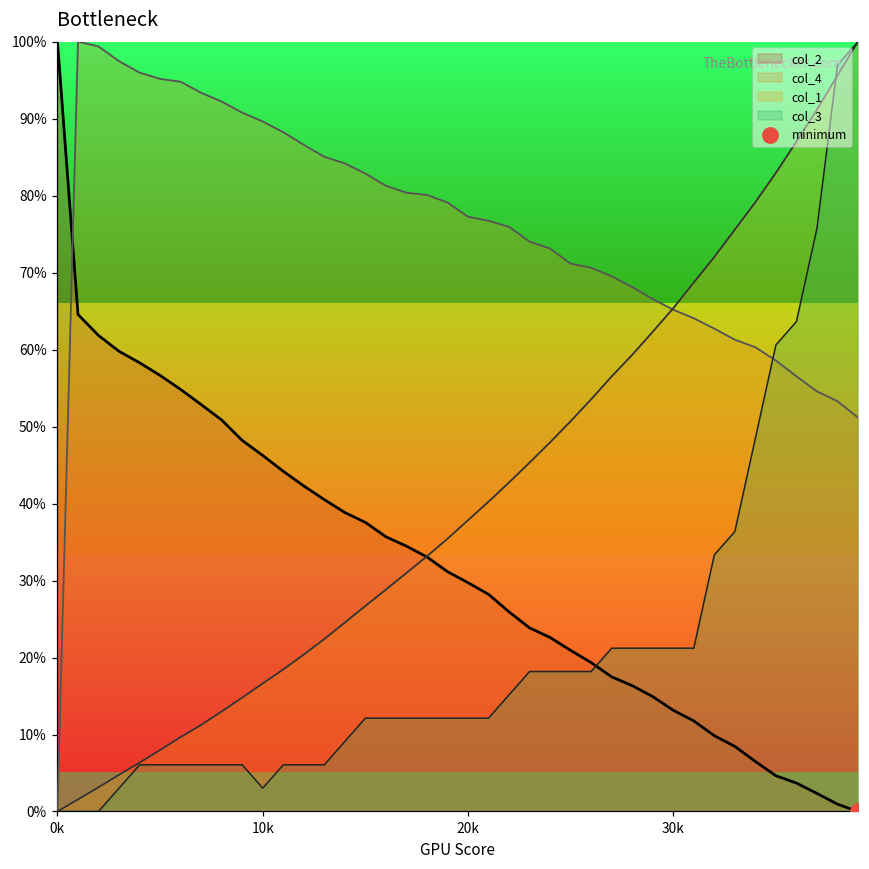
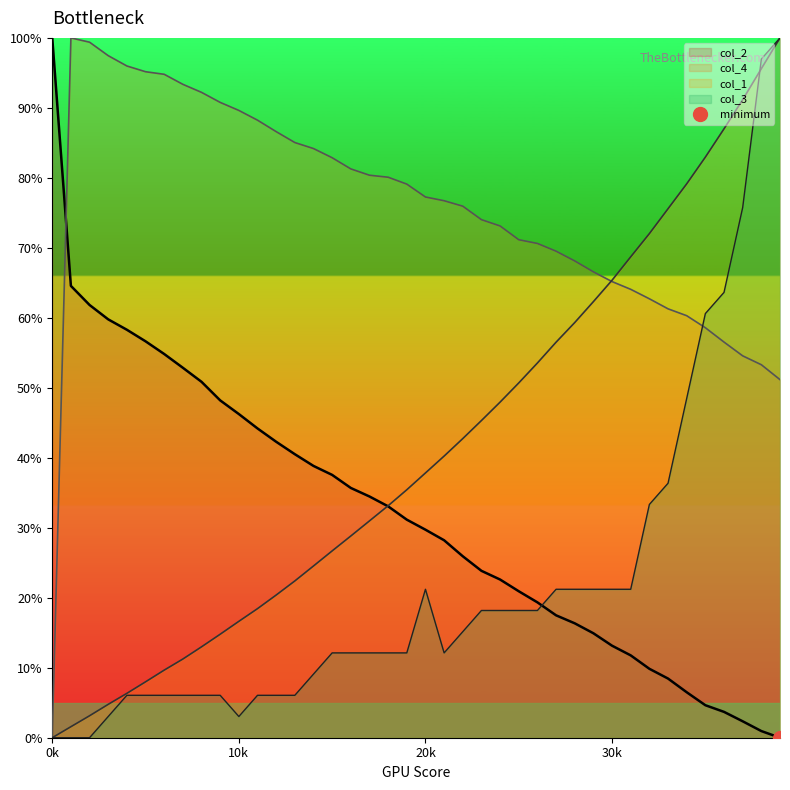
  {
    "col_3": {
-     "20k": "12%",
+     "20k": "21%",
      "30k": "21%"
    }
  }
